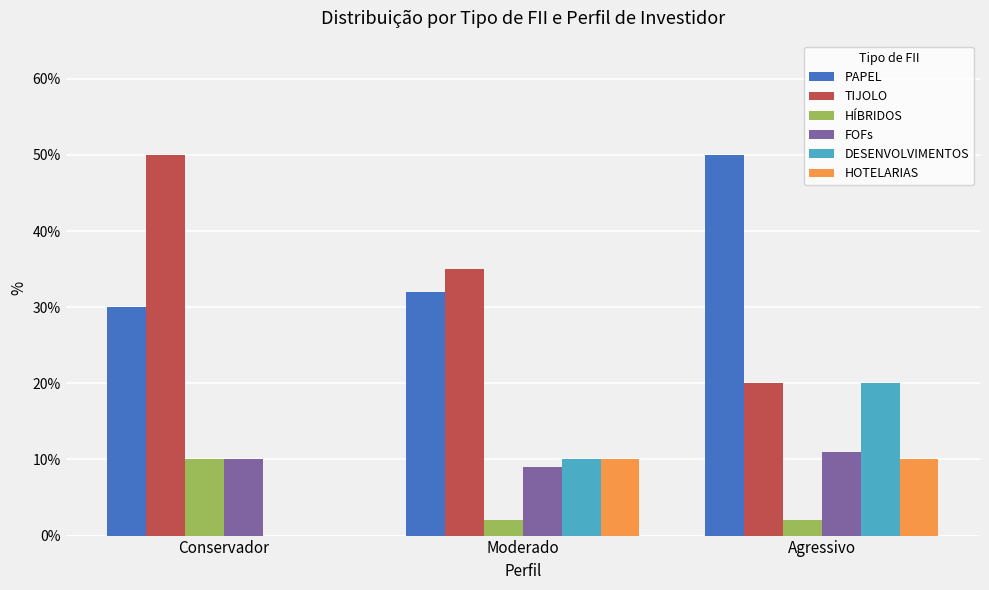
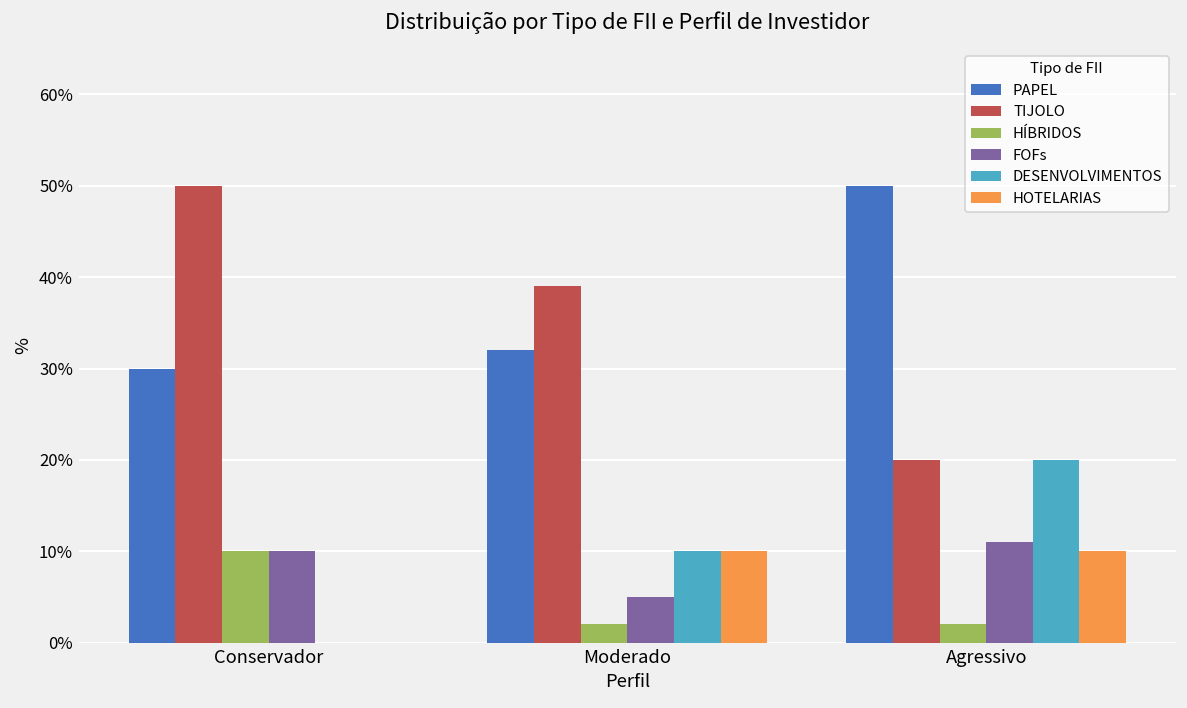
  {
    "TIJOLO": {
      "Conservador": "50%",
-     "Moderado": "35%",
+     "Moderado": "39%",
      "Agressivo": "20%"
    },
    "HÍBRIDOS": {
      "Conservador": "10%",
      "Moderado": "2%",
      "Agressivo": "2%"
    },
    "FOFs": {
      "Conservador": "10%",
-     "Moderado": "9%",
+     "Moderado": "5%",
      "Agressivo": "11%"
    },
    "HOTELARIAS": {
      "Conservador": "0%",
      "Moderado": "10%",
      "Agressivo": "10%"
    }
  }
